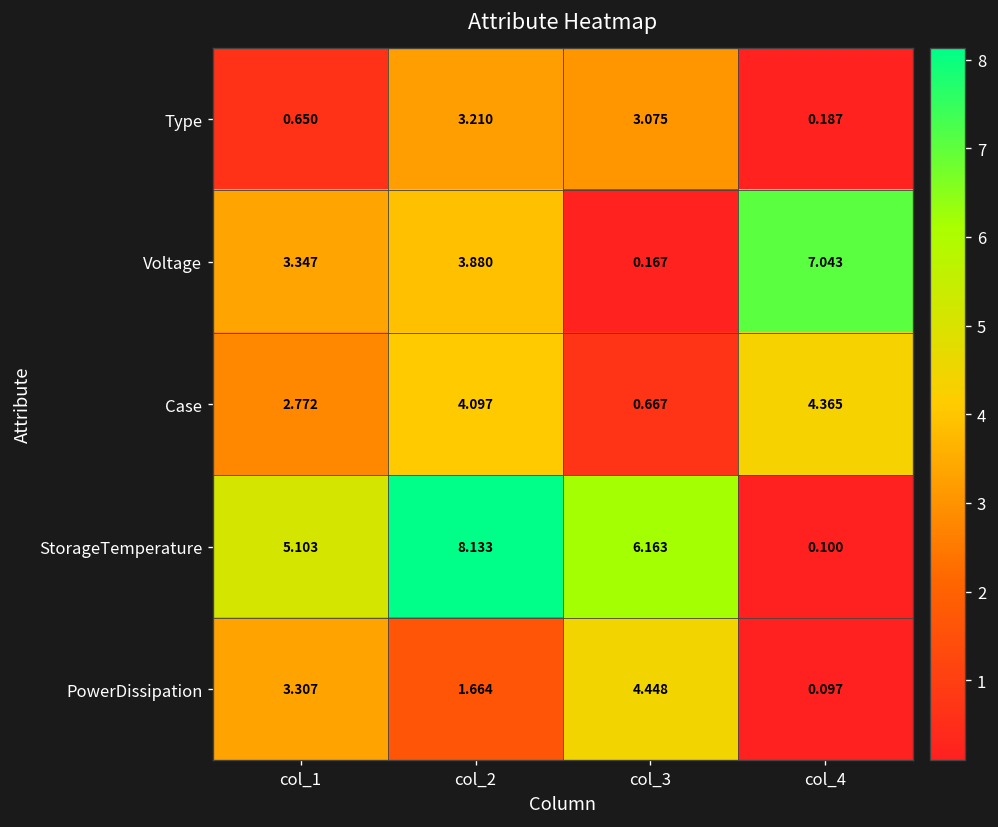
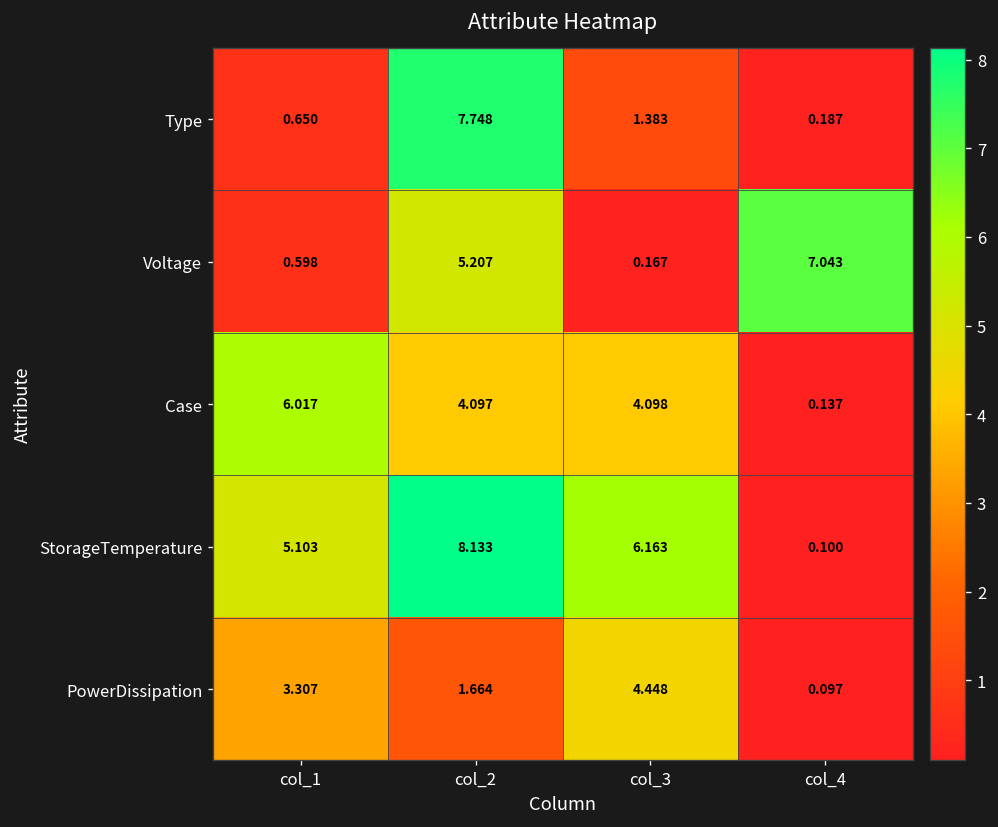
  {
    "Type": {
      "col_1": 0.650,
-     "col_2": 3.210,
-     "col_3": 3.075,
+     "col_2": 7.748,
+     "col_3": 1.383,
      "col_4": 0.187
    },
    "Voltage": {
-     "col_1": 3.347,
-     "col_2": 3.880,
+     "col_1": 0.598,
+     "col_2": 5.207,
      "col_3": 0.167,
      "col_4": 7.043
    },
    "Case": {
-     "col_1": 2.772,
+     "col_1": 6.017,
      "col_2": 4.097,
-     "col_3": 0.667,
-     "col_4": 4.365
+     "col_3": 4.098,
+     "col_4": 0.137
    },
    "StorageTemperature": {
      "col_1": 5.103,
      "col_2": 8.133,
      "col_3": 6.163,
      "col_4": 0.100
    },
    "PowerDissipation": {
      "col_1": 3.307,
      "col_2": 1.664,
      "col_3": 4.448,
      "col_4": 0.097
    }
  }
